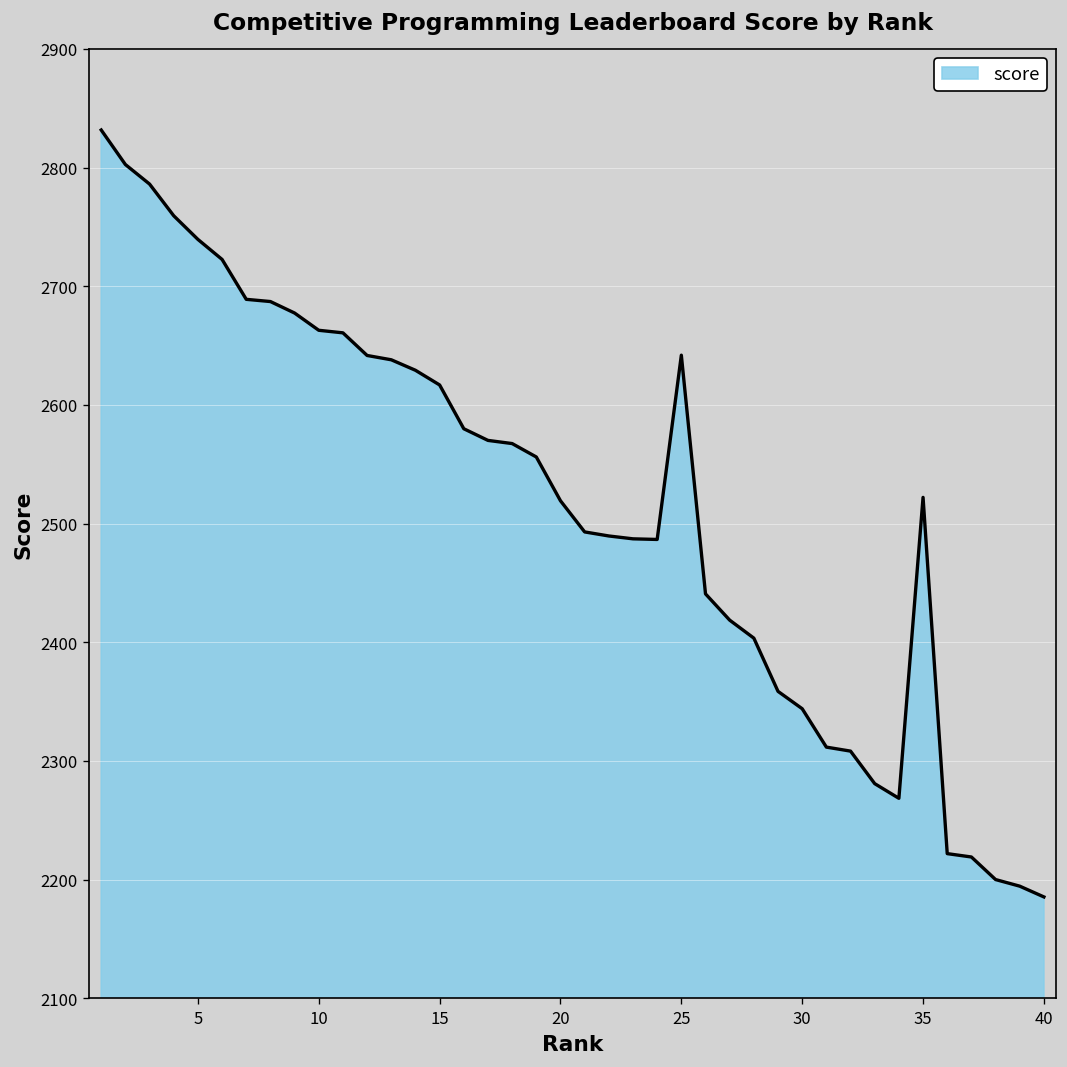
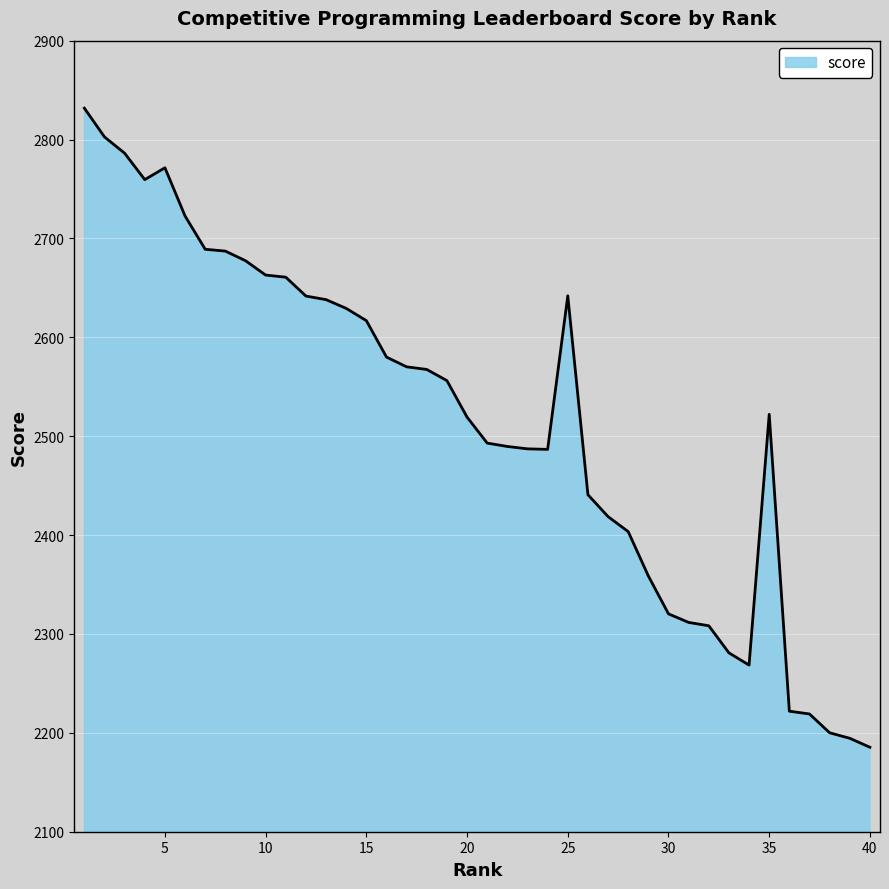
  {
-   "5": 2740,
+   "5": 2770,
    "10": 2660,
    "15": 2620,
    "20": 2520,
    "25": 2640,
-   "30": 2340,
+   "30": 2320,
    "35": 2520,
    "40": 2190
  }
